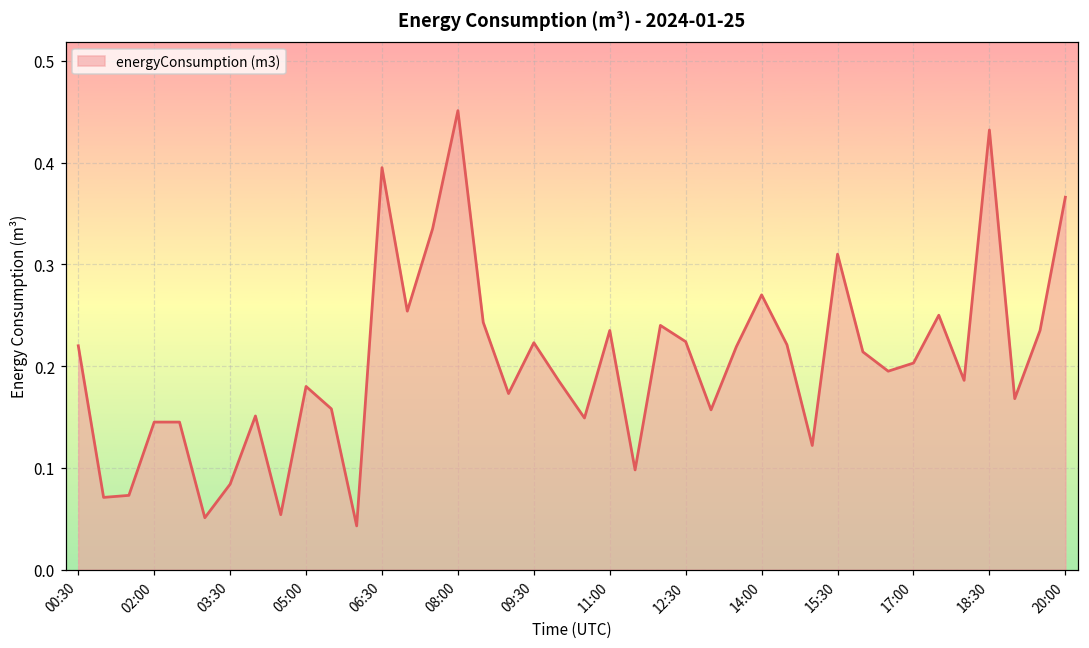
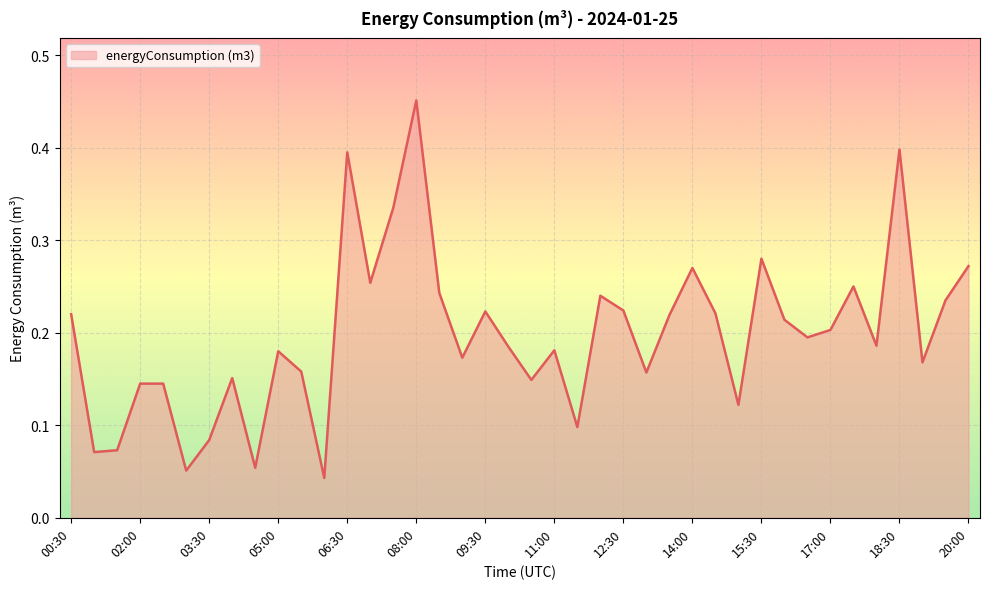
  {
    "00:30": 0.22,
    "02:00": 0.15,
    "03:30": 0.08,
    "05:00": 0.18,
    "06:30": 0.40,
    "08:00": 0.45,
    "09:30": 0.22,
-   "11:00": 0.24,
+   "11:00": 0.18,
    "12:30": 0.22,
    "14:00": 0.27,
-   "15:30": 0.31,
+   "15:30": 0.28,
    "17:00": 0.20,
-   "18:30": 0.43,
-   "20:00": 0.37
+   "18:30": 0.40,
+   "20:00": 0.27
  }
